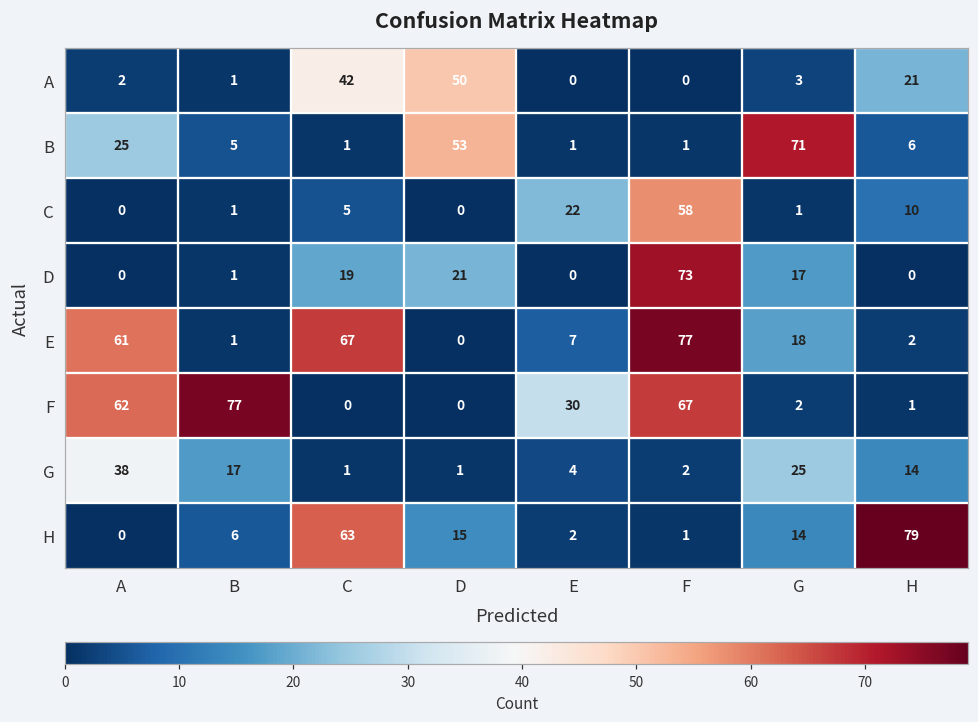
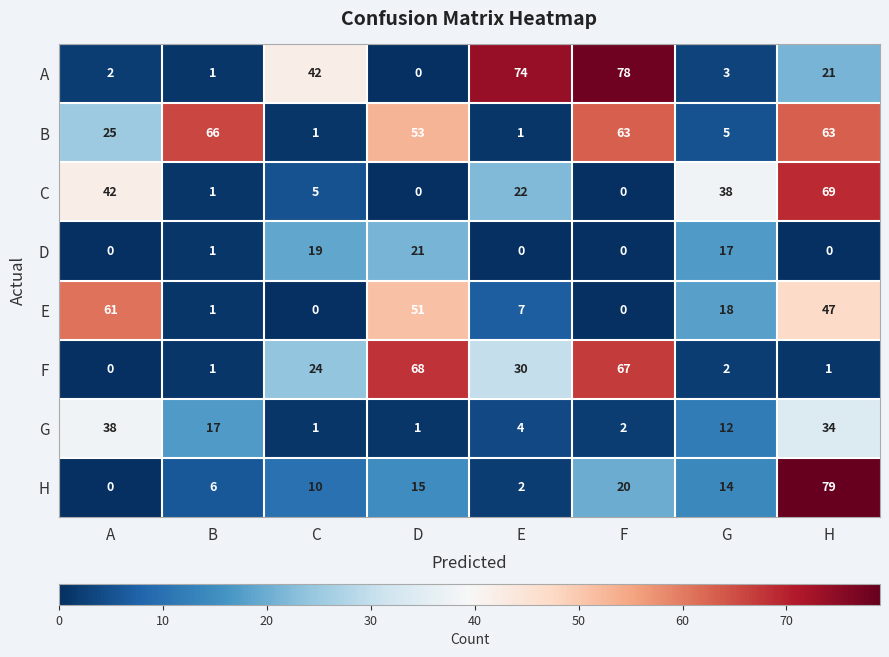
  {
    "A": {
      "A": 2,
      "B": 1,
      "C": 42,
-     "D": 50,
-     "E": 0,
-     "F": 0,
+     "D": 0,
+     "E": 74,
+     "F": 78,
      "G": 3,
      "H": 21
    },
    "B": {
      "A": 25,
-     "B": 5,
+     "B": 66,
      "C": 1,
      "D": 53,
      "E": 1,
-     "F": 1,
-     "G": 71,
-     "H": 6
+     "F": 63,
+     "G": 5,
+     "H": 63
    },
    "C": {
-     "A": 0,
+     "A": 42,
      "B": 1,
      "C": 5,
      "D": 0,
      "E": 22,
-     "F": 58,
-     "G": 1,
-     "H": 10
+     "F": 0,
+     "G": 38,
+     "H": 69
    },
    "D": {
      "A": 0,
      "B": 1,
      "C": 19,
      "D": 21,
      "E": 0,
-     "F": 73,
+     "F": 0,
      "G": 17,
      "H": 0
    },
    "E": {
      "A": 61,
      "B": 1,
-     "C": 67,
-     "D": 0,
+     "C": 0,
+     "D": 51,
      "E": 7,
-     "F": 77,
+     "F": 0,
      "G": 18,
-     "H": 2
+     "H": 47
    },
    "F": {
-     "A": 62,
-     "B": 77,
-     "C": 0,
-     "D": 0,
+     "A": 0,
+     "B": 1,
+     "C": 24,
+     "D": 68,
      "E": 30,
      "F": 67,
      "G": 2,
      "H": 1
    },
    "G": {
      "A": 38,
      "B": 17,
      "C": 1,
      "D": 1,
      "E": 4,
      "F": 2,
-     "G": 25,
-     "H": 14
+     "G": 12,
+     "H": 34
    },
    "H": {
      "A": 0,
      "B": 6,
-     "C": 63,
+     "C": 10,
      "D": 15,
      "E": 2,
-     "F": 1,
+     "F": 20,
      "G": 14,
      "H": 79
    }
  }
